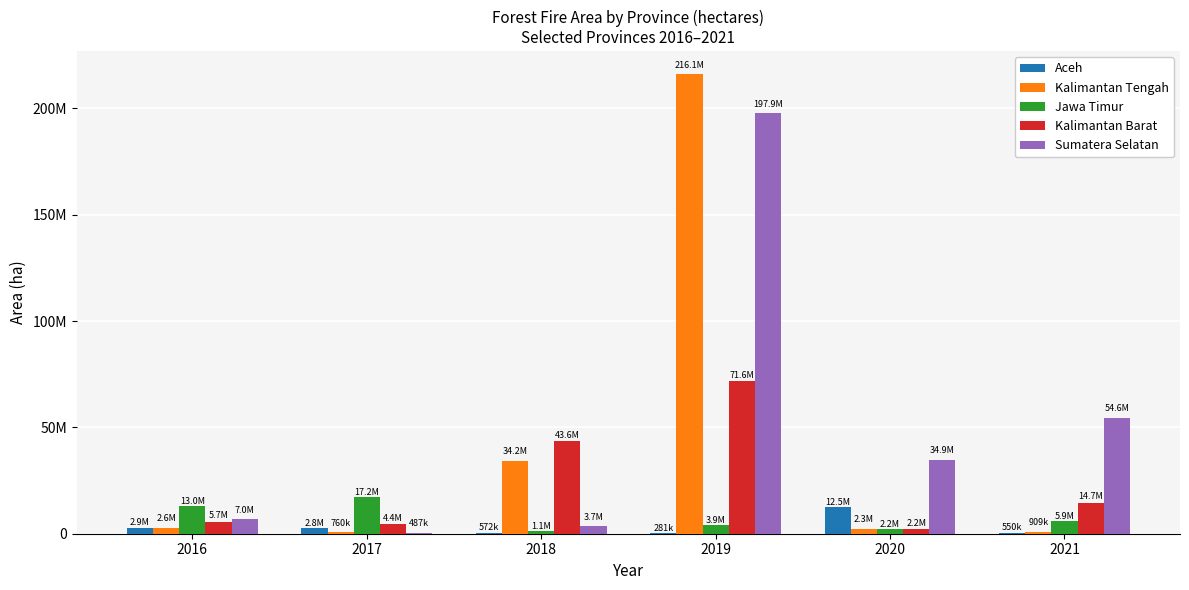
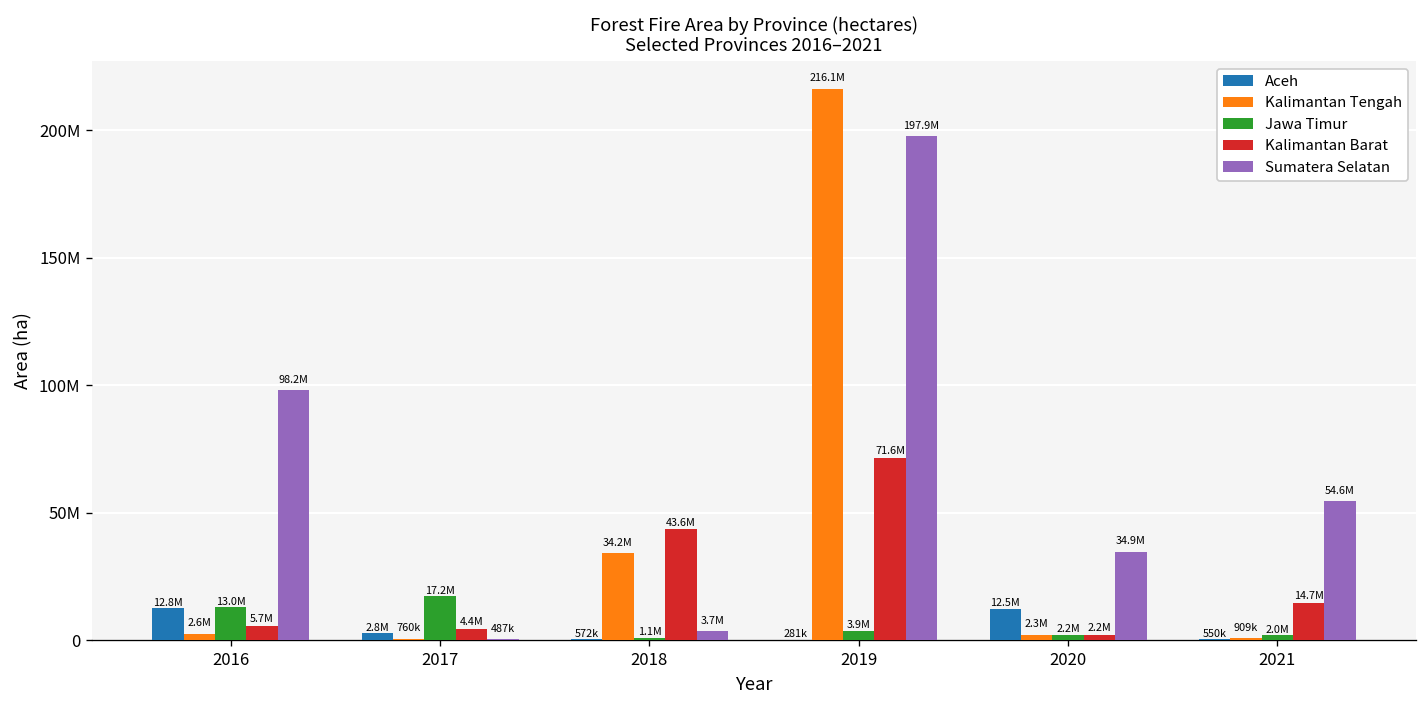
  {
    "Aceh": {
-     "2016": "2.9M",
+     "2016": "12.8M",
      "2017": "2.8M",
      "2018": "572k",
      "2020": "12.5M"
    },
    "Kalimantan Tengah": {
      "2016": "2.6M",
      "2018": "34.2M",
      "2019": "216.1M",
      "2020": "2.3M",
      "2021": "909k"
    },
    "Jawa Timur": {
      "2016": "13.0M",
      "2017": "17.2M",
      "2018": "1.1M",
      "2019": "3.9M",
      "2020": "2.2M",
-     "2021": "5.9M"
+     "2021": "2.0M"
    },
    "Kalimantan Barat": {
      "2016": "5.7M",
      "2017": "4.4M",
      "2018": "43.6M",
      "2019": "71.6M",
      "2020": "2.2M",
      "2021": "14.7M"
    },
    "Sumatera Selatan": {
-     "2016": "7.0M",
+     "2016": "98.2M",
      "2017": "487k",
      "2018": "3.7M",
      "2019": "197.9M",
      "2020": "34.9M",
      "2021": "54.6M"
    }
  }
